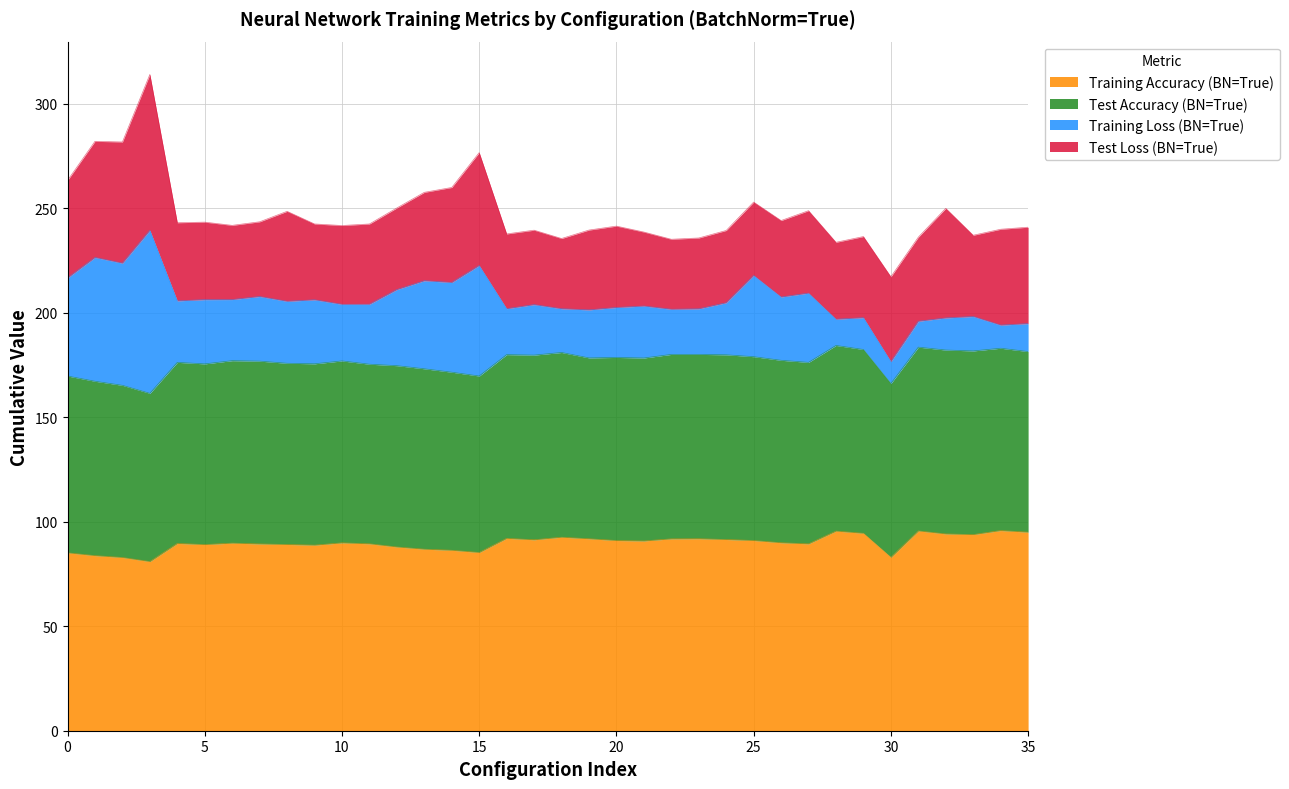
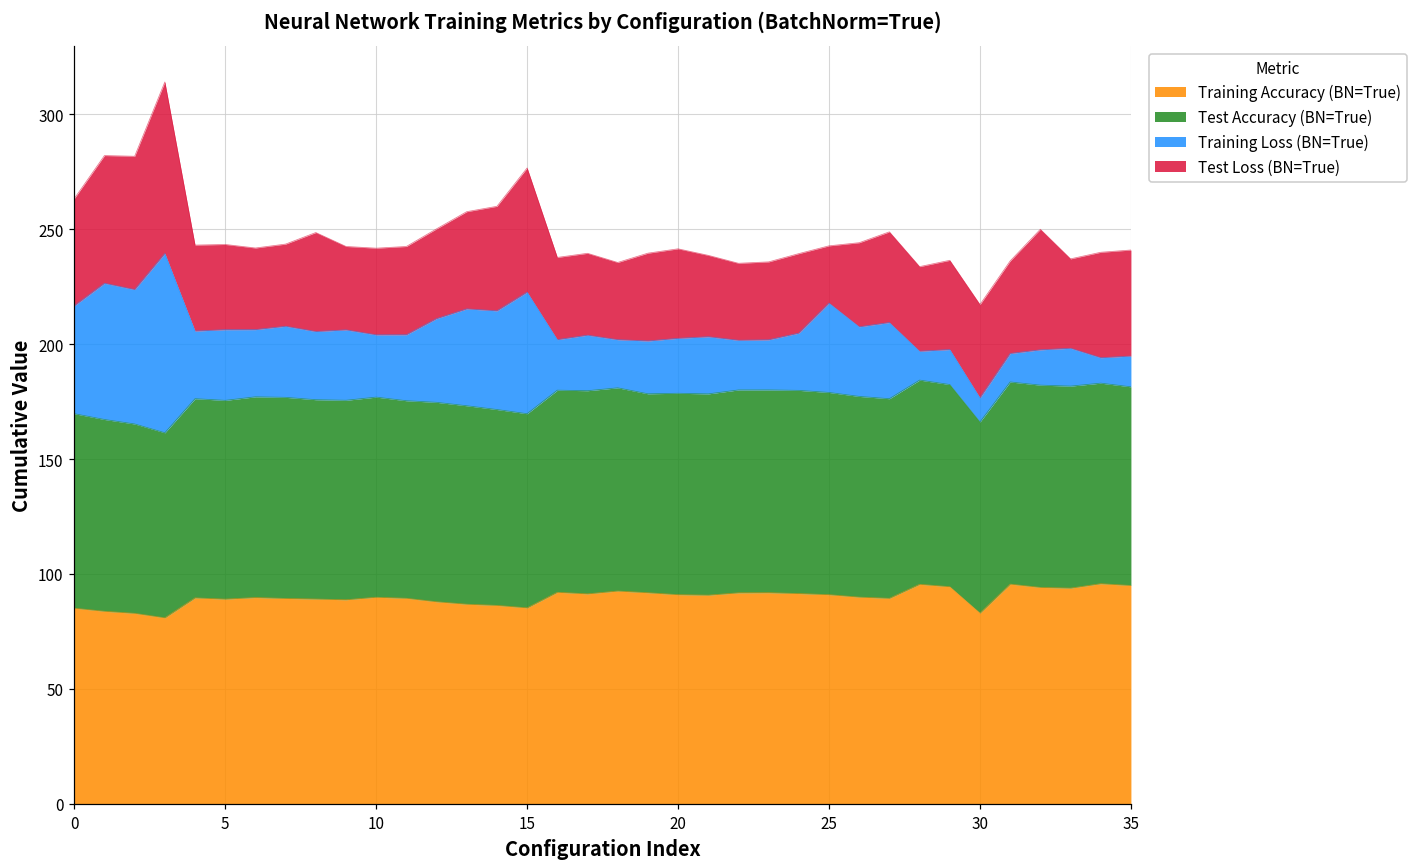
  {
    "Training Accuracy (BN=True)": {
      "0": 85,
      "5": 89,
      "10": 90,
      "15": 85,
      "20": 91,
      "25": 91,
      "30": 83,
      "35": 95
    },
    "Test Accuracy (BN=True)": {
      "0": 85,
      "5": 86,
      "10": 87,
      "15": 84,
      "20": 88,
      "25": 88,
      "30": 83,
      "35": 86
    },
    "Training Loss (BN=True)": {
      "0": 47,
      "5": 31,
      "10": 27,
      "15": 53,
      "20": 24,
      "25": 39,
      "30": 10,
      "35": 13
    },
    "Test Loss (BN=True)": {
      "0": 47,
      "5": 37,
      "10": 38,
      "15": 54,
      "20": 39,
-     "25": 35,
+     "25": 25,
      "30": 41,
      "35": 46
    }
  }
